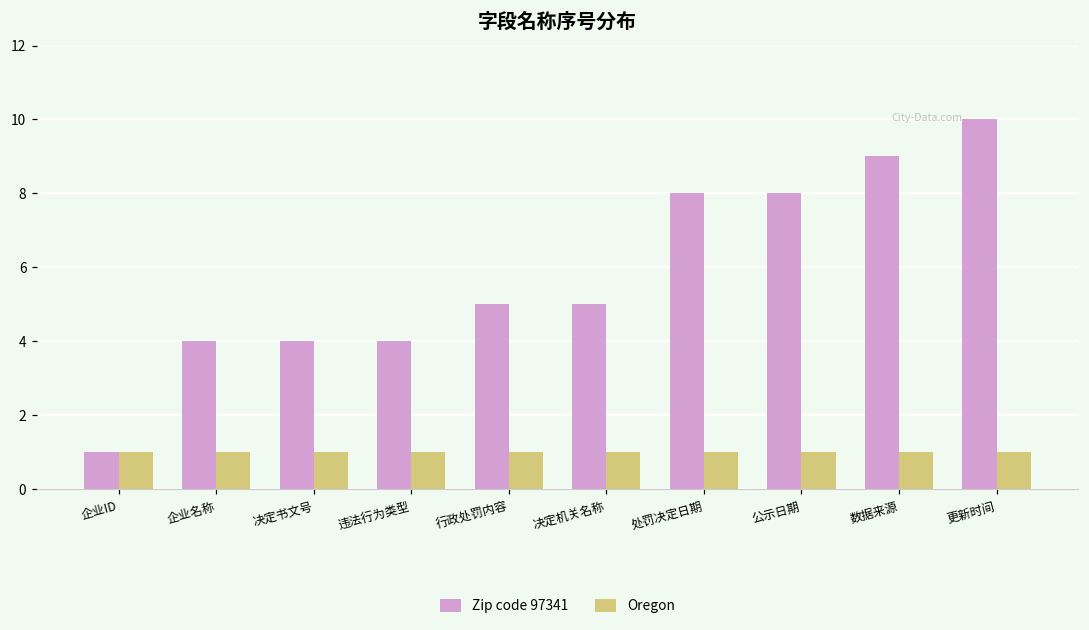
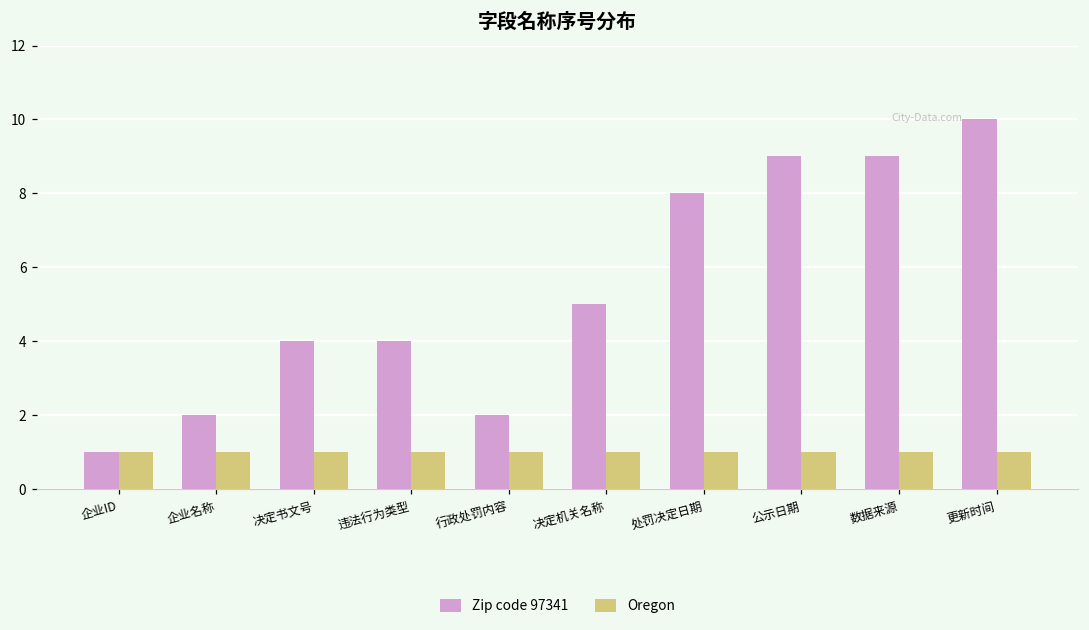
  {
    "Zip code 97341": {
      "企业ID": 1,
-     "企业名称": 4,
+     "企业名称": 2,
      "决定书文号": 4,
      "违法行为类型": 4,
-     "行政处罚内容": 5,
+     "行政处罚内容": 2,
      "决定机关名称": 5,
      "处罚决定日期": 8,
-     "公示日期": 8,
+     "公示日期": 9,
      "数据来源": 9,
      "更新时间": 10
    },
    "Oregon": {
      "企业ID": 1,
      "企业名称": 1,
      "决定书文号": 1,
      "违法行为类型": 1,
      "行政处罚内容": 1,
      "决定机关名称": 1,
      "处罚决定日期": 1,
      "公示日期": 1,
      "数据来源": 1,
      "更新时间": 1
    }
  }
